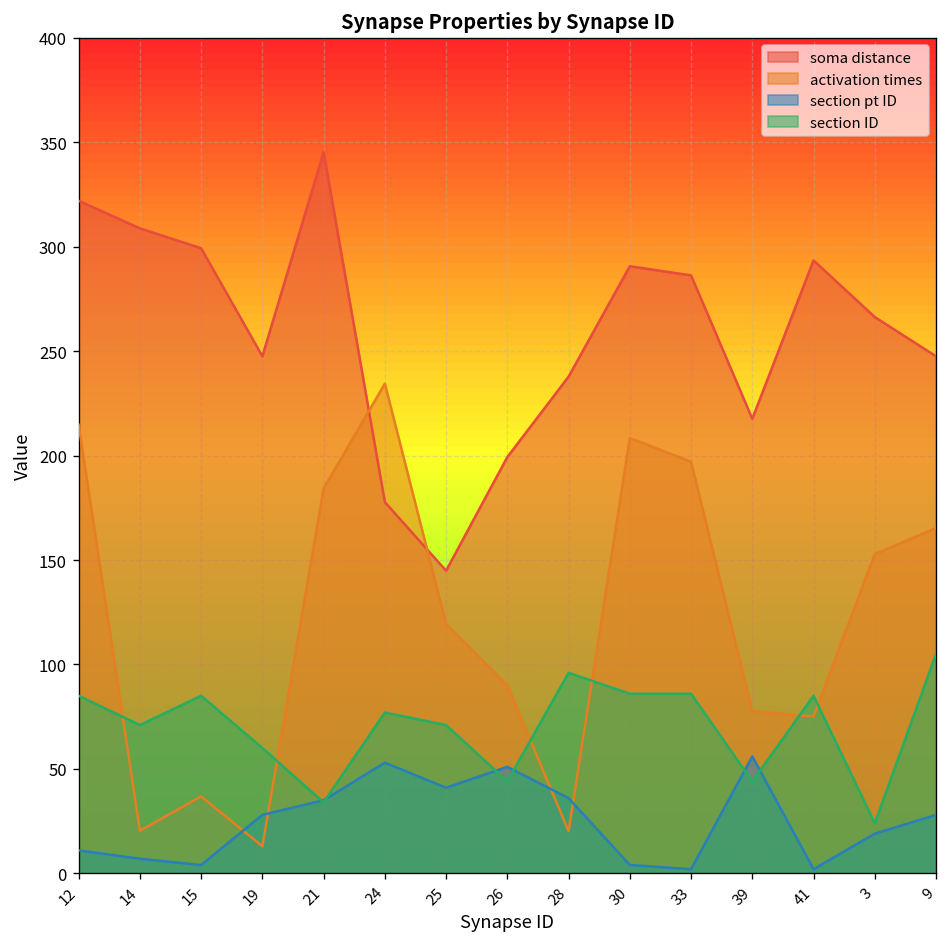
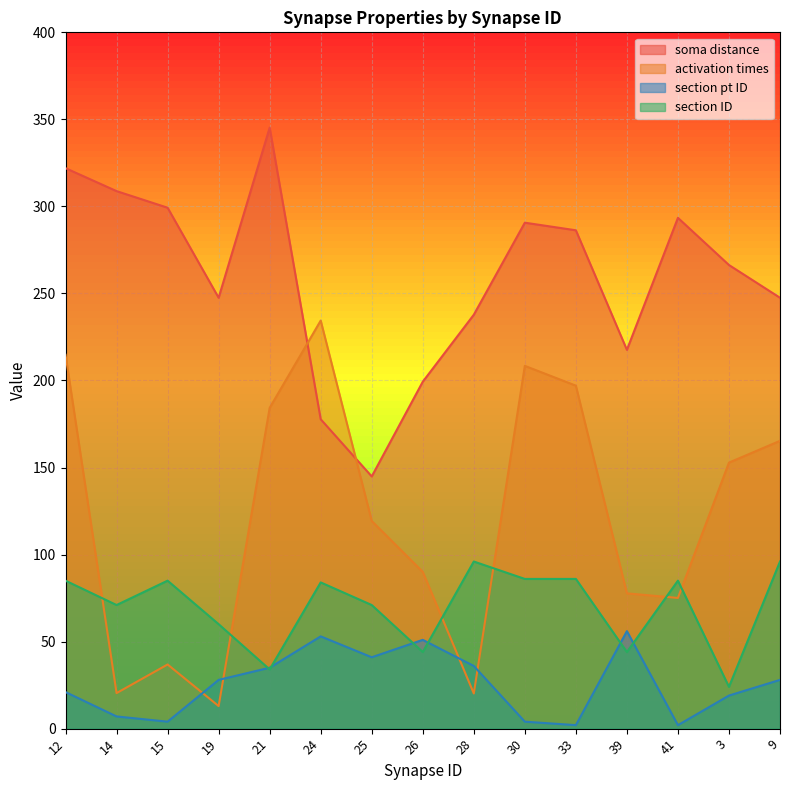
  {
    "section pt ID": {
-     "12": 11,
+     "12": 21,
      "14": 7,
      "15": 4,
      "19": 28,
      "24": 53,
      "25": 41,
      "26": 51,
      "28": 36,
      "30": 4,
      "33": 2,
      "39": 56,
      "41": 2,
      "3": 19,
      "9": 28
    },
    "section ID": {
      "12": 85,
      "14": 71,
      "15": 85,
      "19": 60,
-     "24": 77,
+     "24": 84,
      "25": 71,
      "26": 44,
      "28": 96,
      "30": 86,
      "33": 86,
      "39": 44,
      "41": 85,
      "3": 24,
-     "9": 105
+     "9": 96
    }
  }
